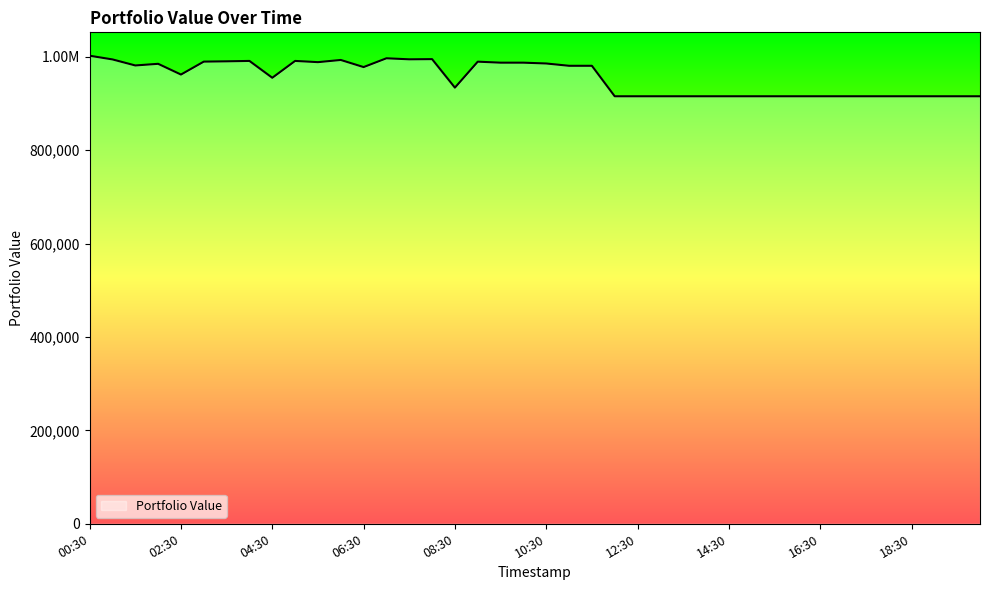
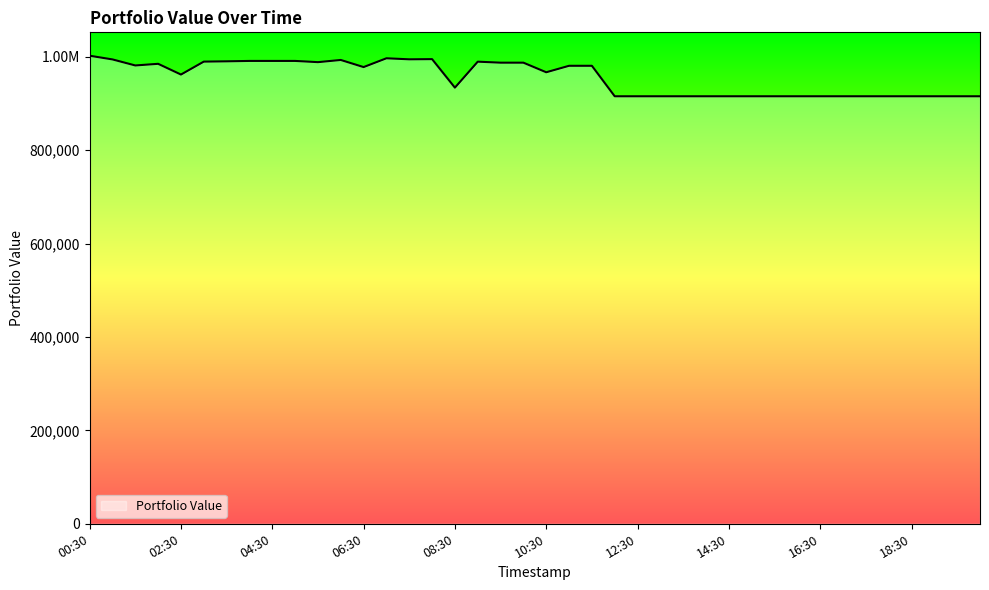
  {
    "00:30": "1,000,000",
    "02:30": "960,000",
-   "04:30": "960,000",
+   "04:30": "990,000",
    "06:30": "980,000",
    "08:30": "930,000",
-   "10:30": "990,000",
+   "10:30": "970,000",
    "12:30": "920,000",
    "14:30": "920,000",
    "16:30": "920,000",
    "18:30": "920,000"
  }
